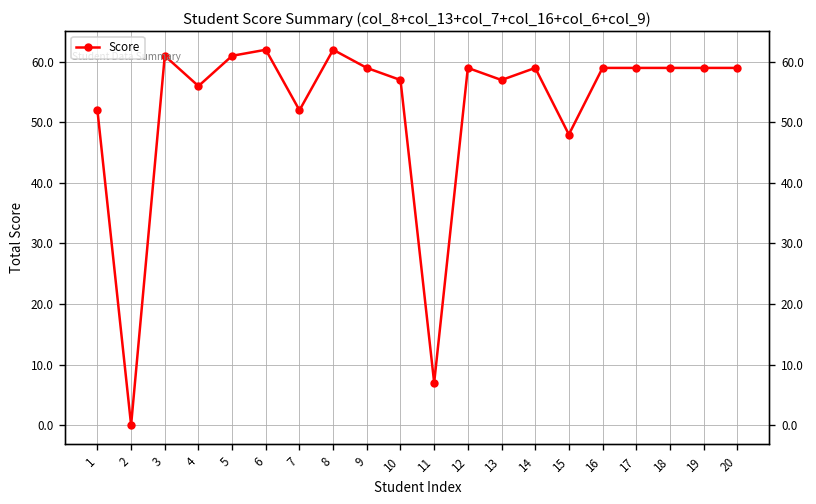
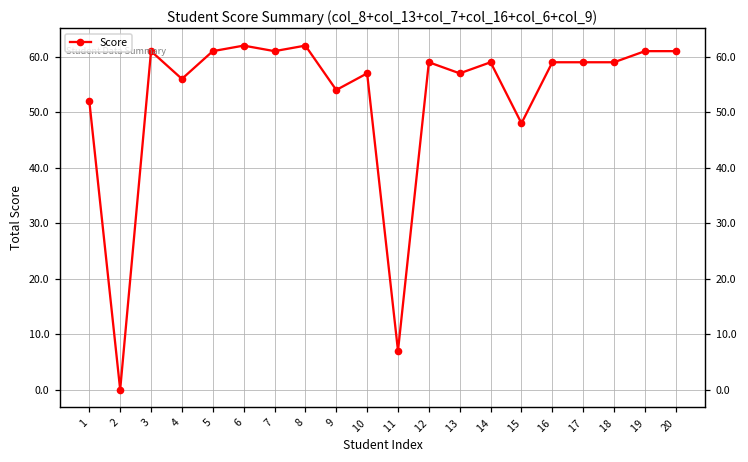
  {
    "1": 52,
    "2": 0,
    "3": 61,
    "4": 56,
    "5": 61,
    "6": 62,
-   "7": 52,
+   "7": 61,
    "8": 62,
-   "9": 59,
+   "9": 54,
    "10": 57,
    "11": 7,
    "12": 59,
    "13": 57,
    "14": 59,
    "15": 48,
    "16": 59,
    "17": 59,
    "18": 59,
-   "19": 59,
-   "20": 59
+   "19": 61,
+   "20": 61
  }
